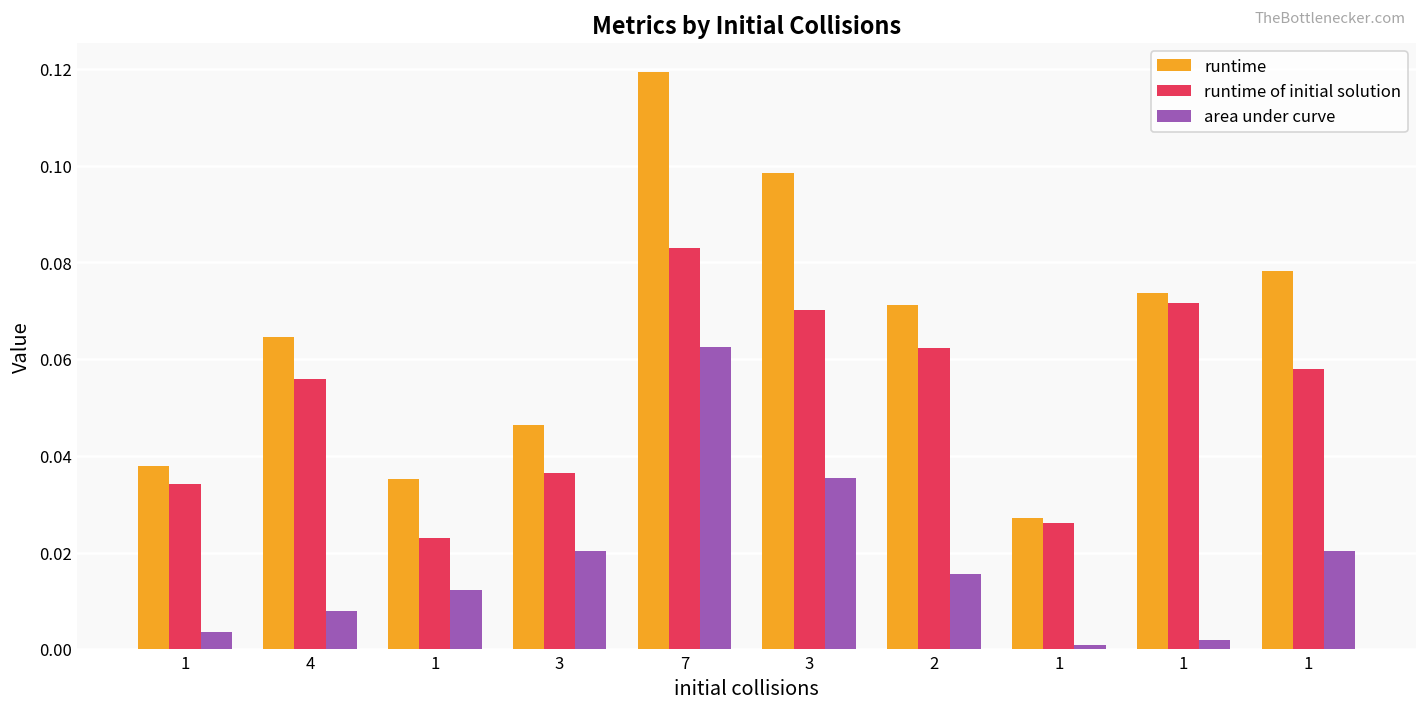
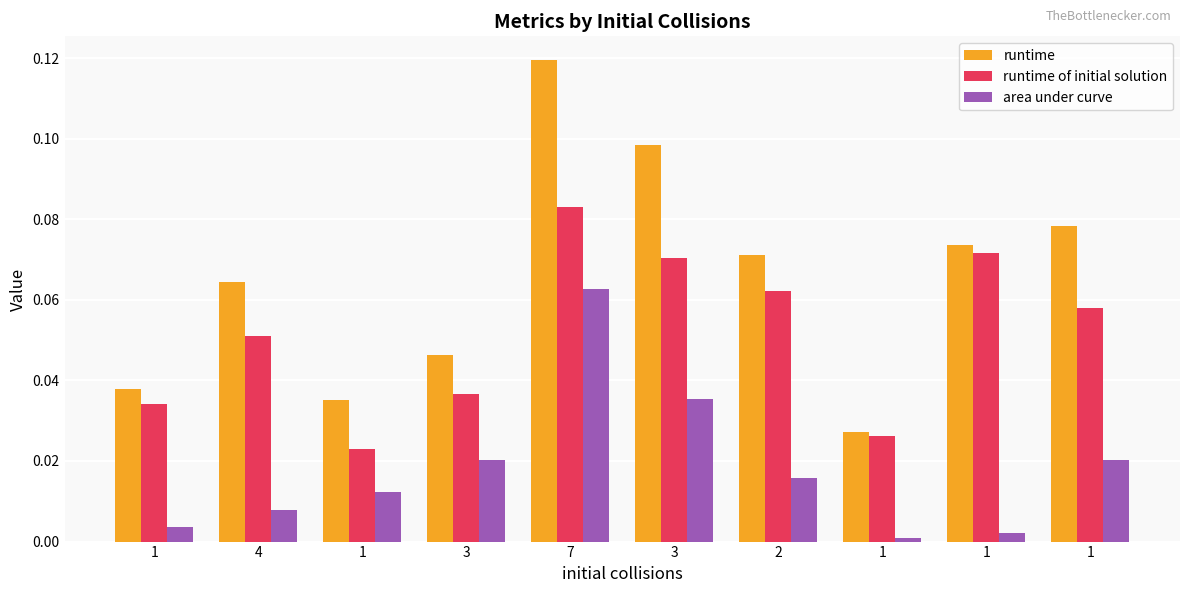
  {
    "runtime": {
      "4": 0.064,
      "7": 0.119,
      "2": 0.071
    },
    "runtime of initial solution": {
-     "4": 0.056,
+     "4": 0.051,
      "7": 0.083,
      "2": 0.062
    },
    "area under curve": {
      "4": 0.008,
      "7": 0.063,
      "2": 0.016
    }
  }
